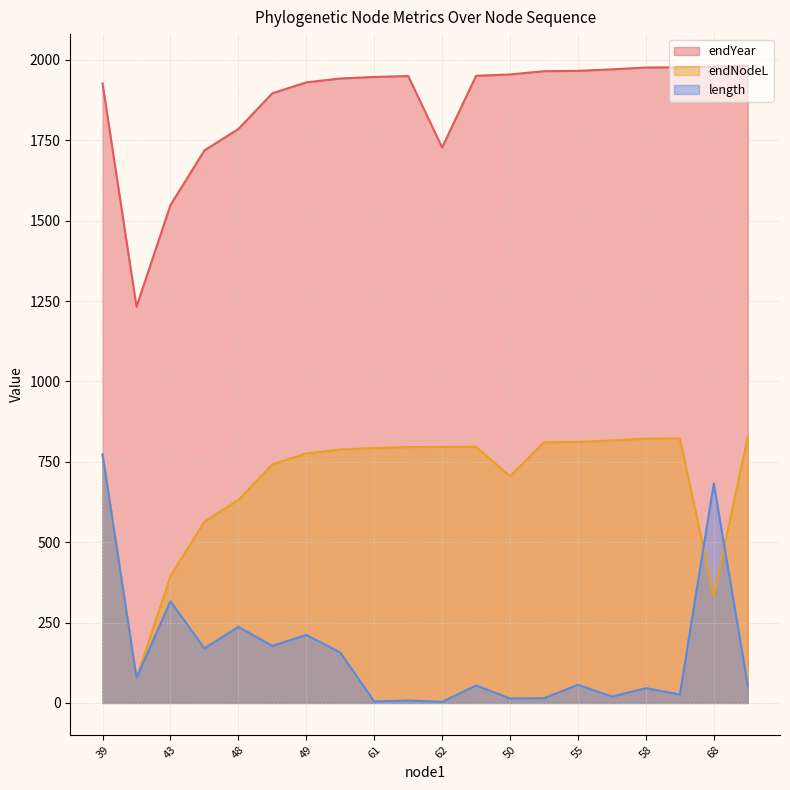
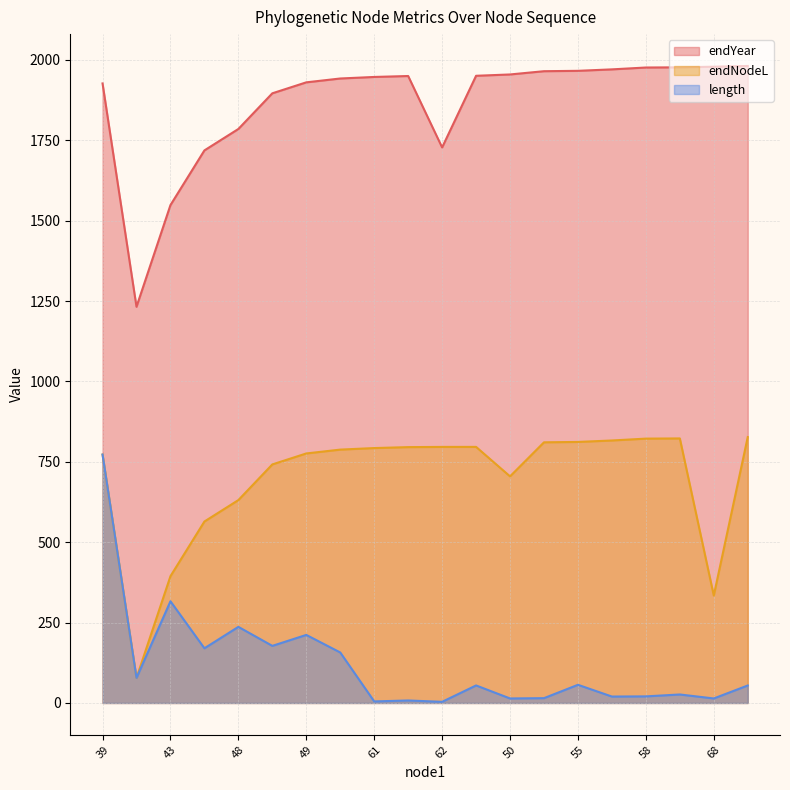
  {
    "endYear": {
      "39": 1930,
      "43": 1550,
      "48": 1790,
      "49": 1930,
      "61": 1950,
      "62": 1730,
      "50": 1950,
      "55": 1970,
      "58": 1980
    },
    "endNodeL": {
      "43": 390,
      "48": 630,
      "49": 780,
      "61": 790,
      "62": 800,
      "50": 700,
      "55": 810,
      "58": 820,
      "68": 330
    },
    "length": {
      "43": 320,
      "48": 240,
      "49": 210,
      "61": 0,
      "62": 0,
      "50": 10,
      "55": 60,
-     "58": 50,
-     "68": 680
+     "58": 20,
+     "68": 10
    }
  }
